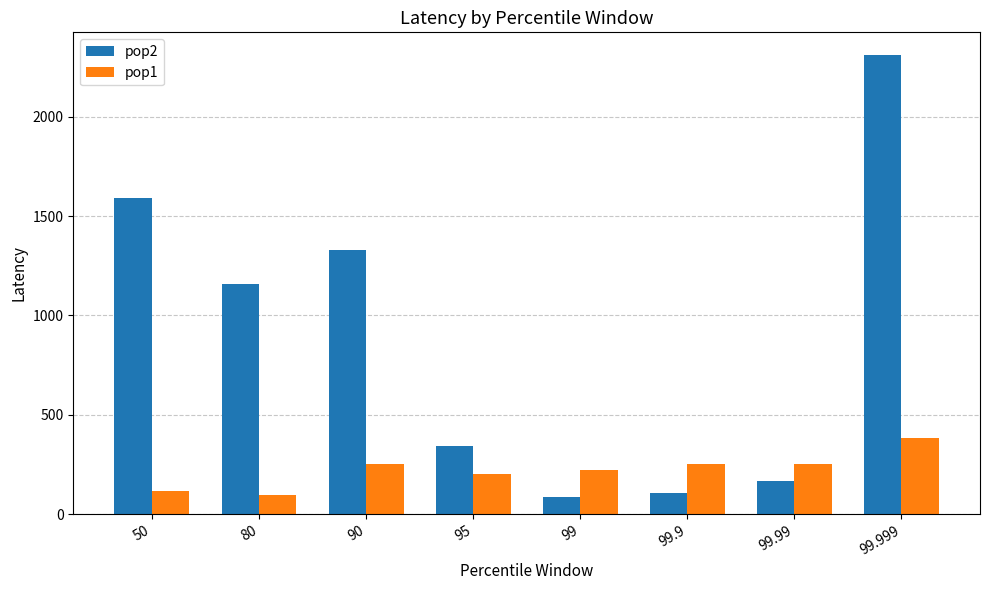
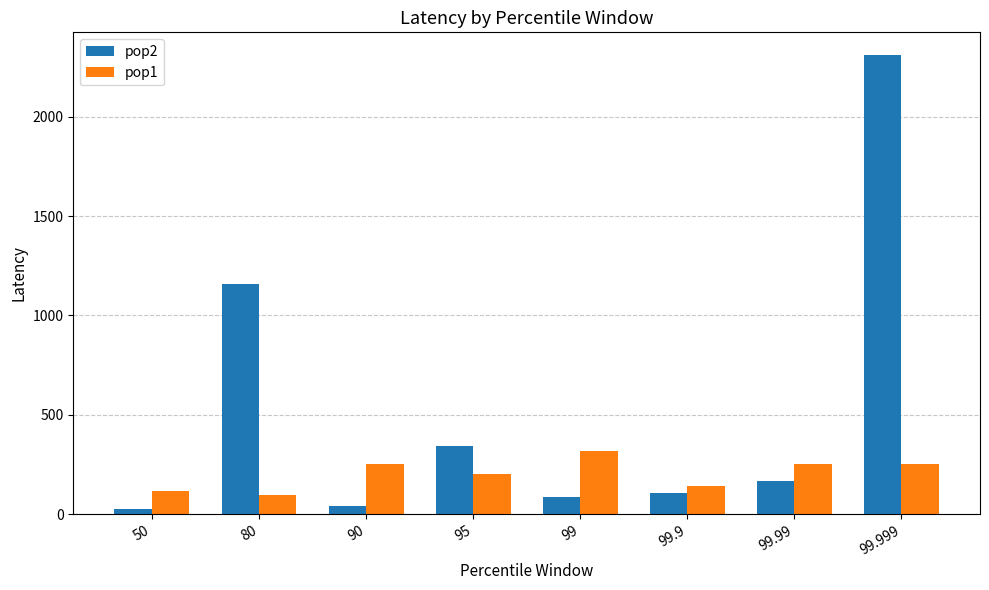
  {
    "pop2": {
-     "50": 1590,
+     "50": 30,
      "80": 1160,
-     "90": 1330,
+     "90": 40,
      "95": 340,
      "99": 90,
      "99.9": 110,
      "99.99": 170,
      "99.999": 2310
    },
    "pop1": {
      "50": 120,
      "80": 100,
      "90": 250,
      "95": 200,
-     "99": 230,
-     "99.9": 250,
+     "99": 320,
+     "99.9": 140,
      "99.99": 250,
-     "99.999": 380
+     "99.999": 250
    }
  }
